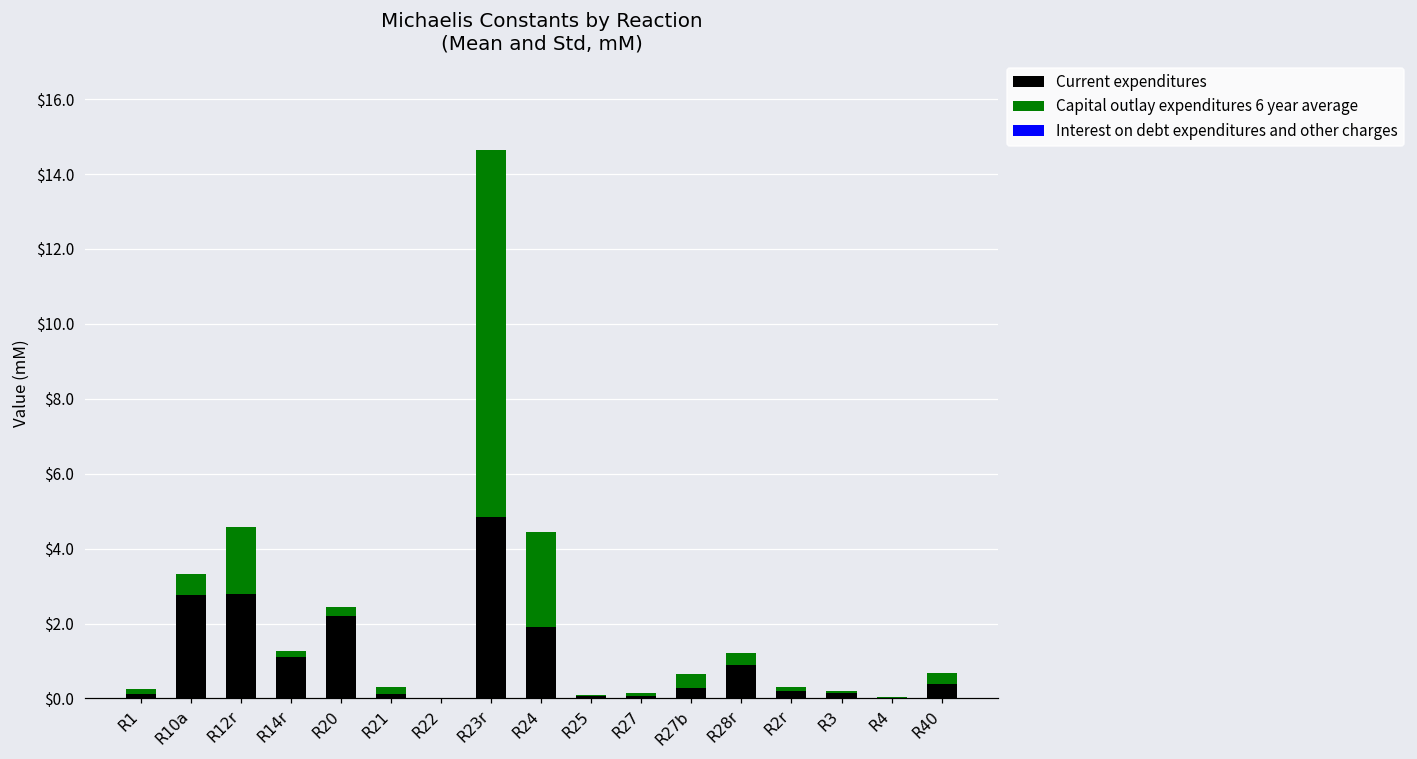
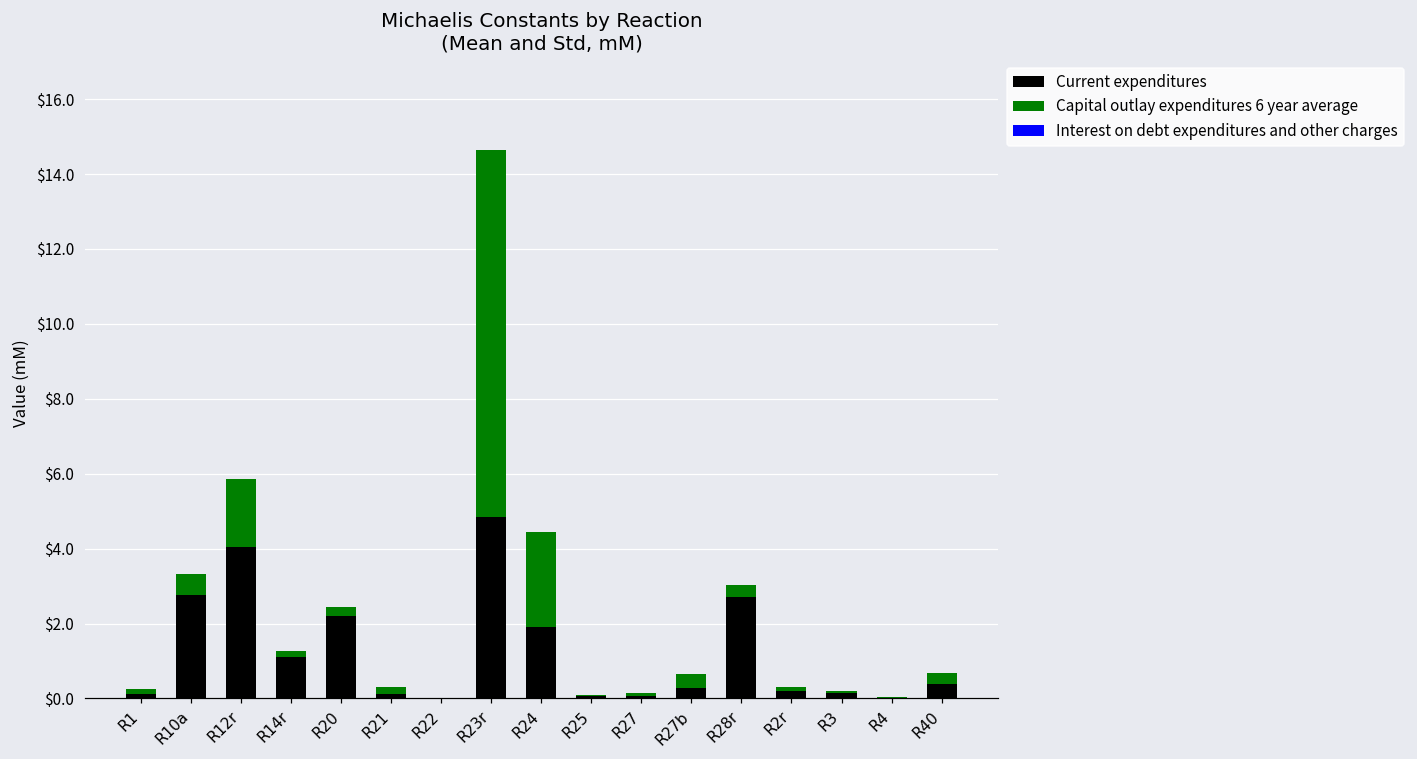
  {
    "Current expenditures": {
      "R1": "$0.1",
      "R10a": "$2.8",
-     "R12r": "$2.8",
+     "R12r": "$4.1",
      "R14r": "$1.1",
      "R20": "$2.2",
      "R21": "$0.1",
      "R23r": "$4.8",
      "R24": "$1.9",
      "R27b": "$0.3",
-     "R28r": "$0.9",
+     "R28r": "$2.7",
      "R2r": "$0.2",
      "R3": "$0.2",
      "R40": "$0.4"
    },
    "Interest on debt expenditures and other charges": {
      "R22": "$0.0",
      "R25": "$0.0",
      "R3": "$0.0",
      "R4": "$0.0"
    }
  }
